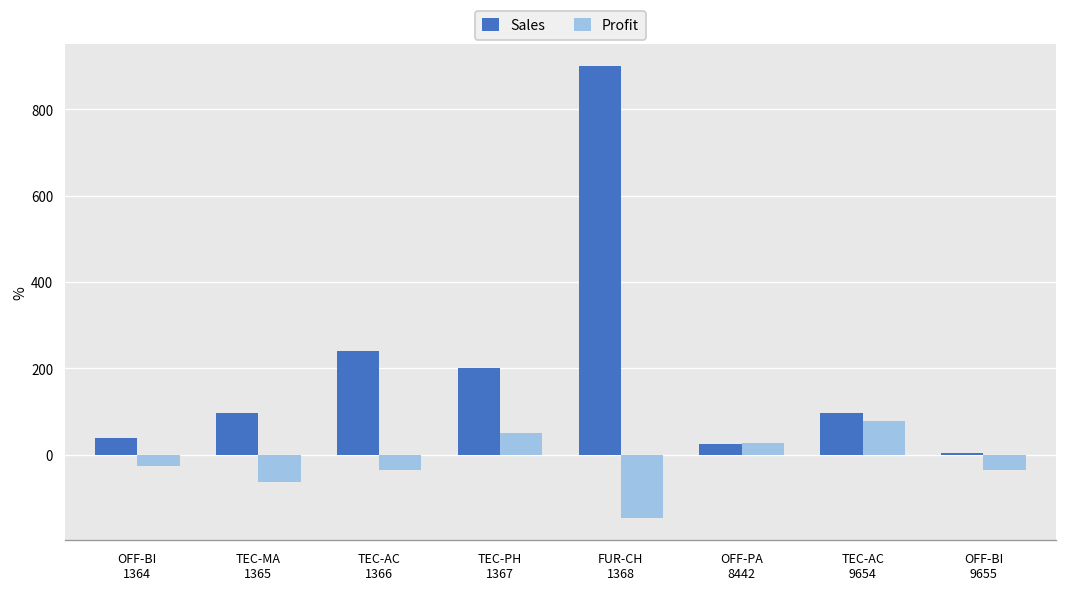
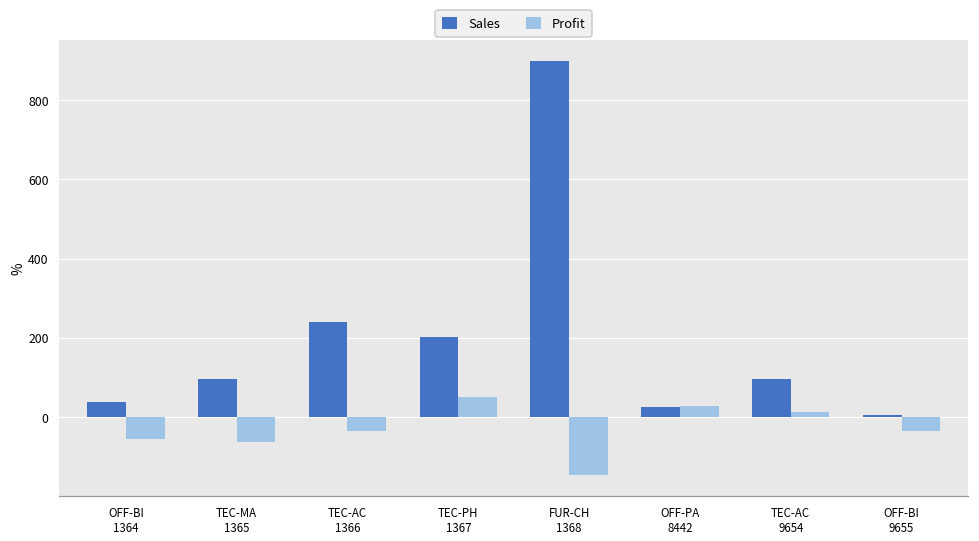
  {
    "Sales": {
      "OFF-BI 1364": 40,
      "TEC-MA 1365": 100,
      "TEC-AC 1366": 240,
      "TEC-PH 1367": 200,
      "FUR-CH 1368": 900,
      "OFF-PA 8442": 30,
      "TEC-AC 9654": 100
    },
    "Profit": {
-     "OFF-BI 1364": -30,
+     "OFF-BI 1364": -60,
      "TEC-MA 1365": -60,
      "TEC-AC 1366": -40,
      "TEC-PH 1367": 50,
      "FUR-CH 1368": -150,
      "OFF-PA 8442": 30,
-     "TEC-AC 9654": 80,
+     "TEC-AC 9654": 10,
      "OFF-BI 9655": -30
    }
  }
